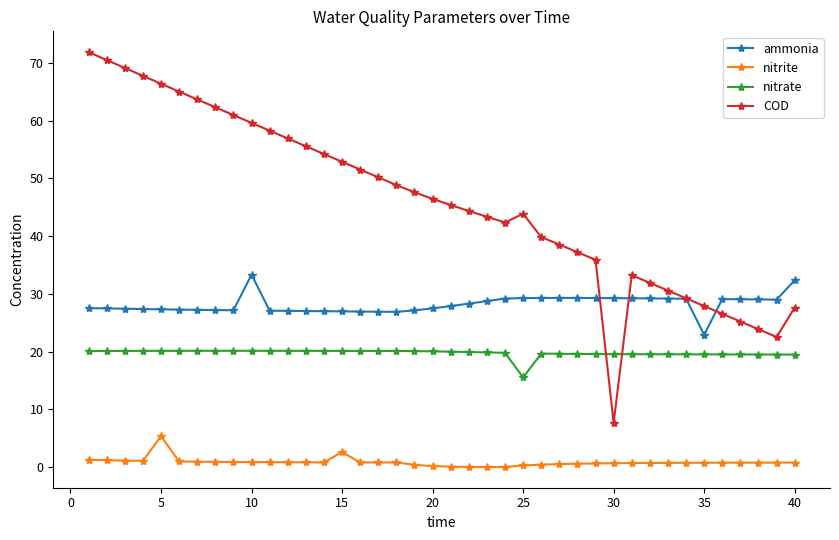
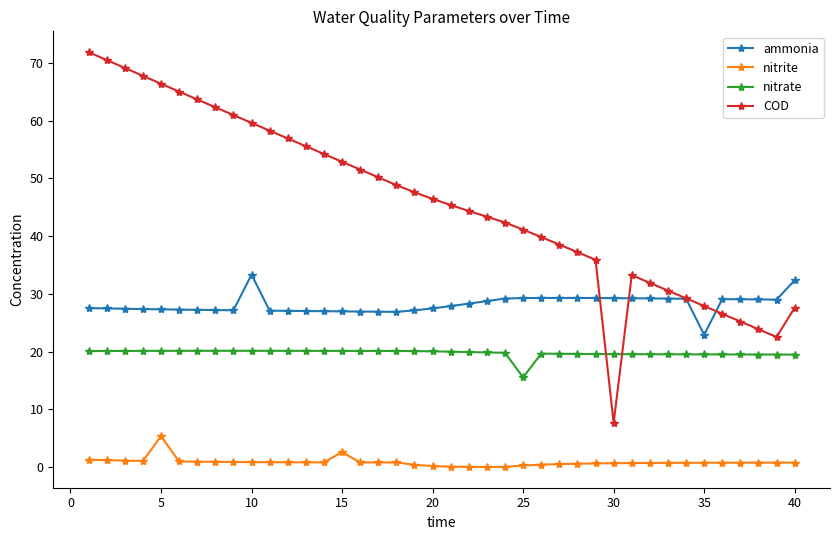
  {
    "ammonia": {
      "5": 27,
      "10": 33,
      "15": 27,
      "20": 27,
      "25": 29,
      "30": 29,
      "35": 23,
      "40": 32
    },
    "nitrite": {
      "5": 5,
      "10": 1,
      "15": 3,
      "20": 0,
      "25": 0,
      "30": 1,
      "35": 1,
      "40": 1
    },
    "nitrate": {
      "5": 20,
      "10": 20,
      "15": 20,
      "20": 20,
      "25": 16,
      "30": 20,
      "35": 20,
      "40": 19
    },
    "COD": {
      "5": 66,
      "10": 60,
      "15": 53,
      "20": 46,
-     "25": 44,
+     "25": 41,
      "30": 8,
      "35": 28,
      "40": 28
    }
  }
